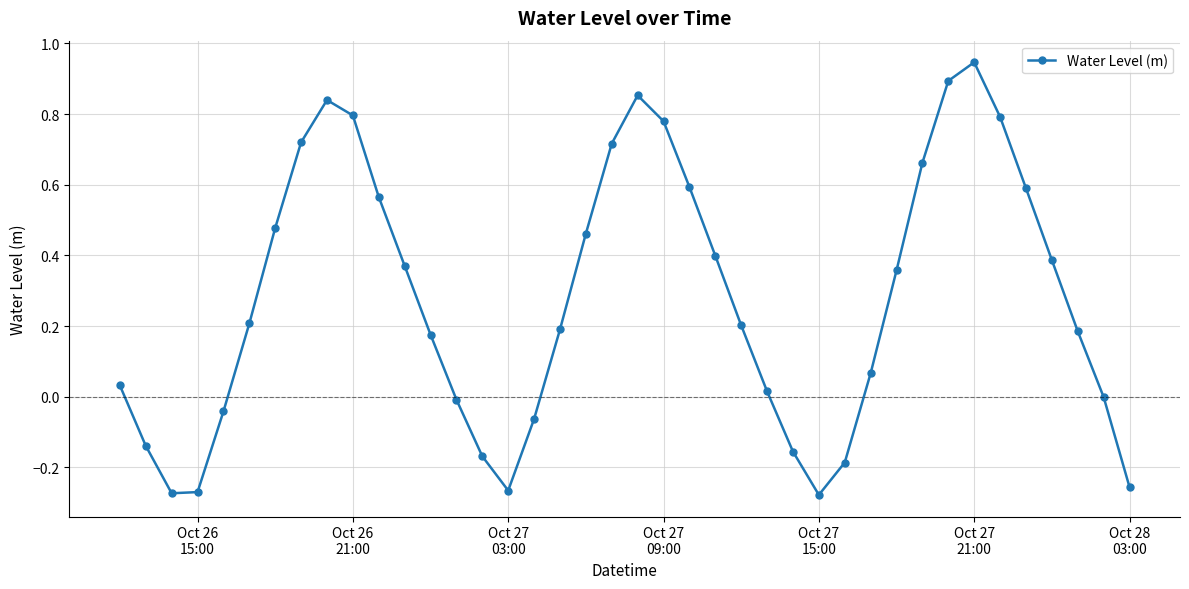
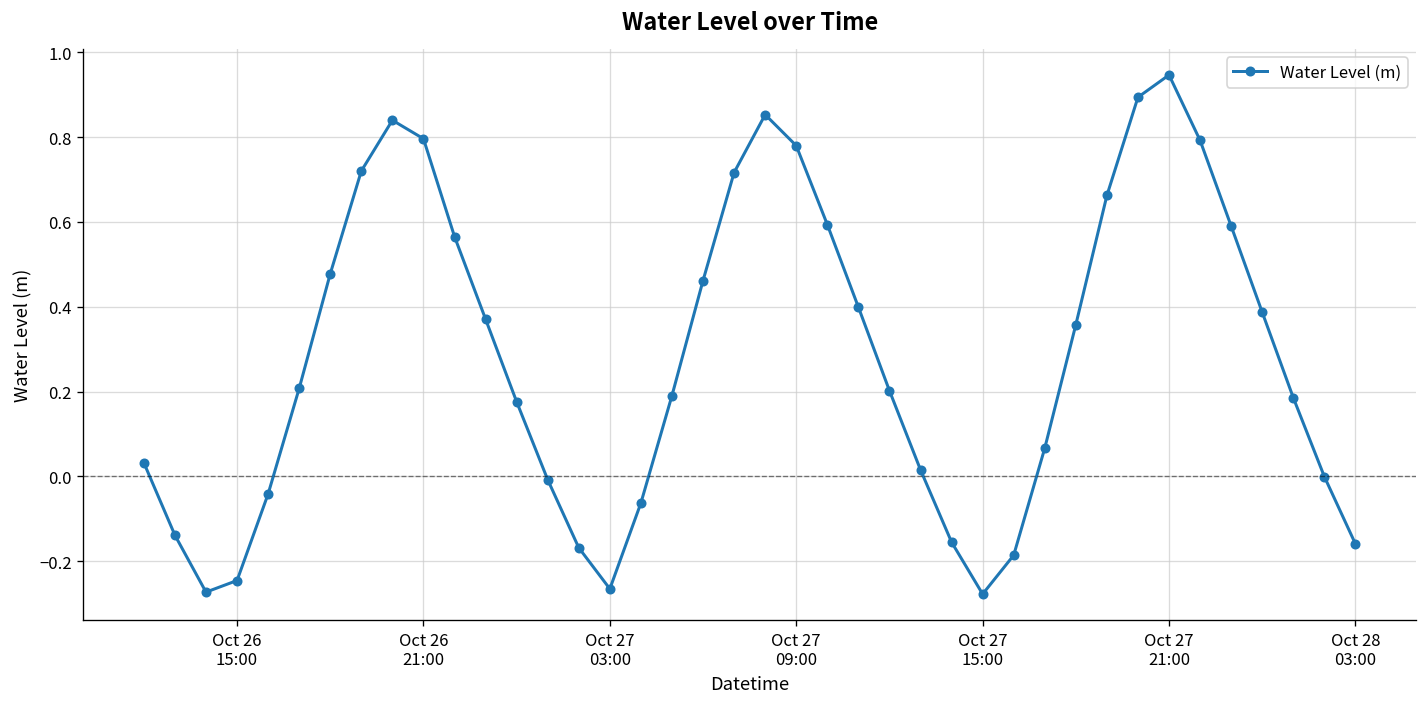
  {
-   "Oct 26 15:00": -0.27,
+   "Oct 26 15:00": -0.25,
    "Oct 26 21:00": 0.80,
    "Oct 27 03:00": -0.27,
    "Oct 27 09:00": 0.78,
    "Oct 27 15:00": -0.28,
    "Oct 27 21:00": 0.95,
-   "Oct 28 03:00": -0.26
+   "Oct 28 03:00": -0.16
  }
